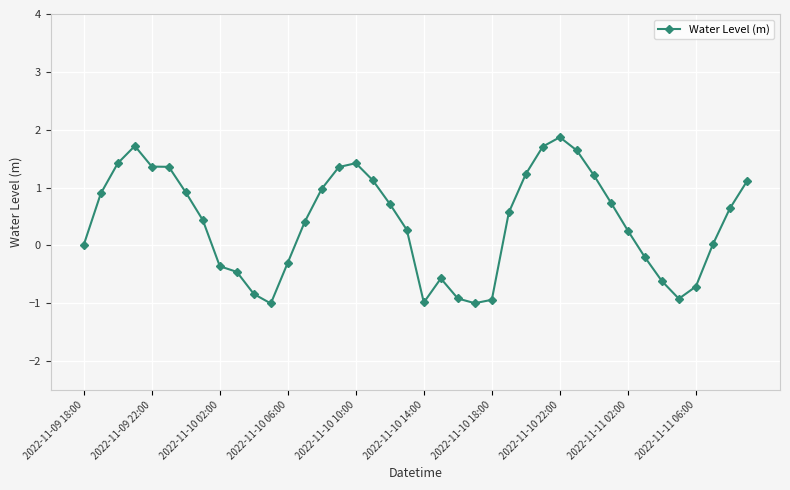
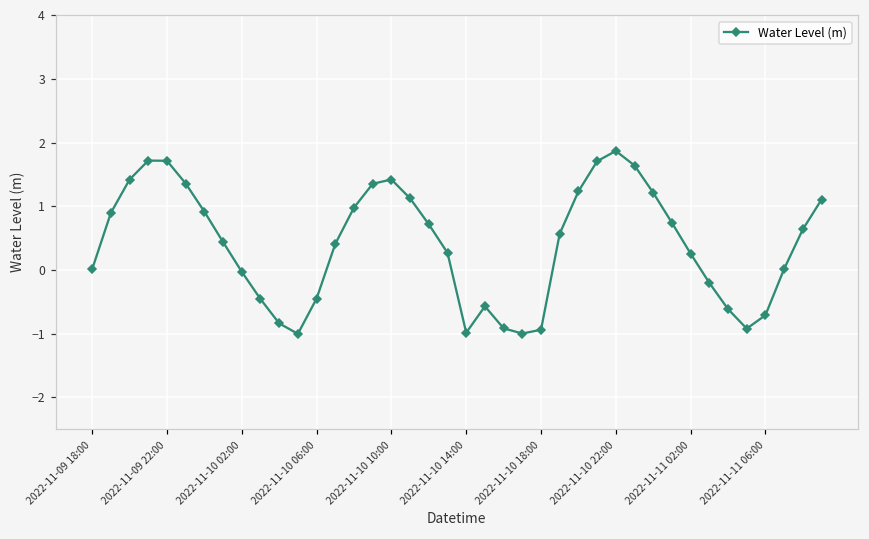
  {
    "2022-11-09 18:00": 0.0,
-   "2022-11-09 22:00": 1.4,
-   "2022-11-10 02:00": -0.4,
-   "2022-11-10 06:00": -0.3,
+   "2022-11-09 22:00": 1.7,
+   "2022-11-10 02:00": 0.0,
+   "2022-11-10 06:00": -0.4,
    "2022-11-10 10:00": 1.4,
    "2022-11-10 14:00": -1.0,
    "2022-11-10 18:00": -0.9,
    "2022-11-10 22:00": 1.9,
    "2022-11-11 02:00": 0.3,
    "2022-11-11 06:00": -0.7
  }
